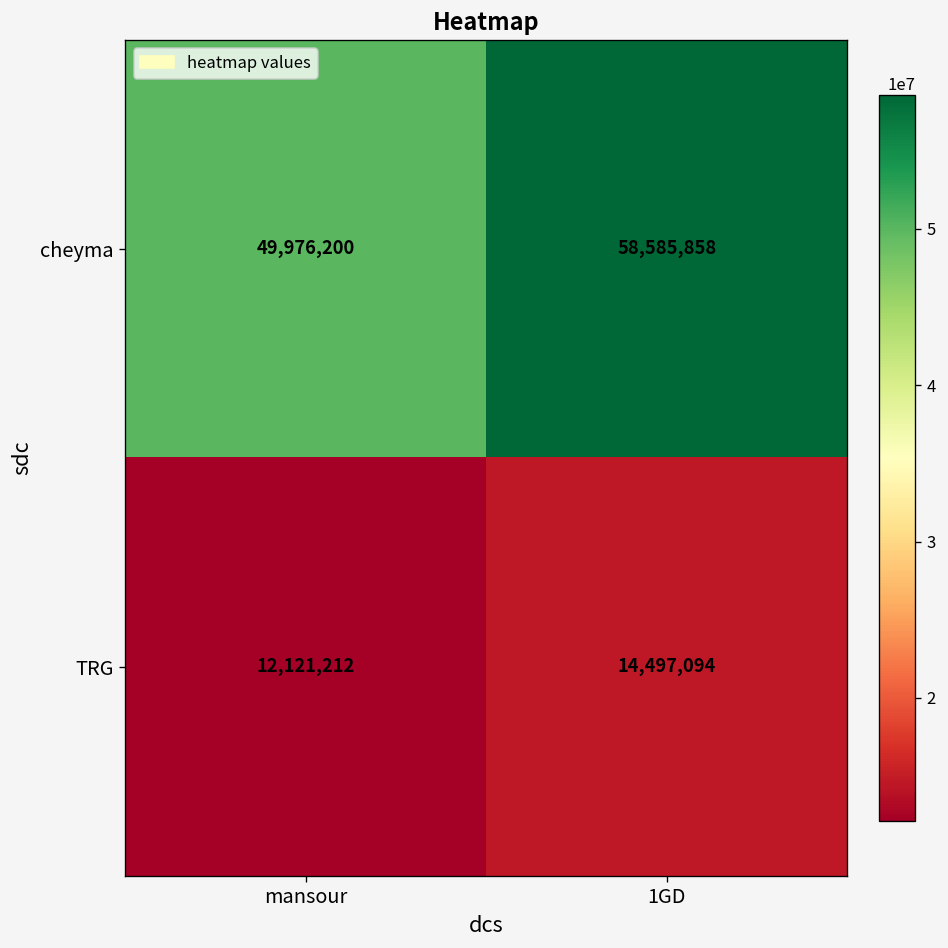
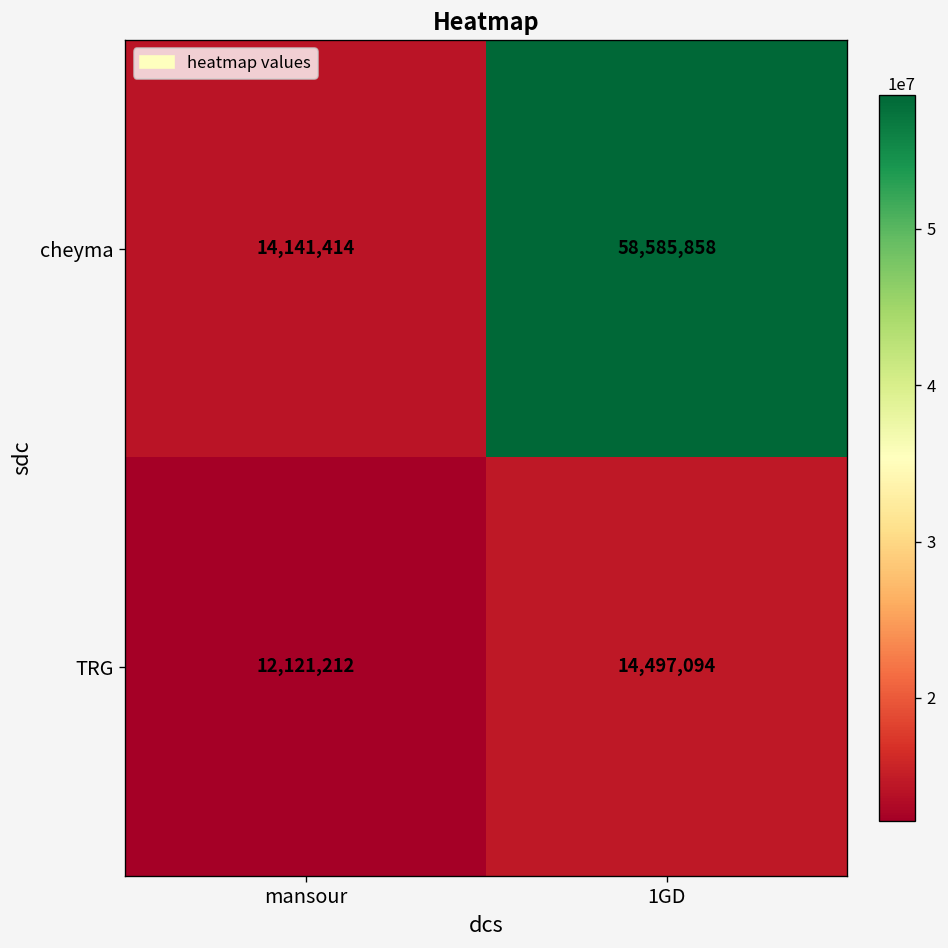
  {
    "cheyma": {
-     "mansour": "49,976,200",
+     "mansour": "14,141,414",
      "1GD": "58,585,858"
    },
    "TRG": {
      "mansour": "12,121,212",
      "1GD": "14,497,094"
    }
  }
